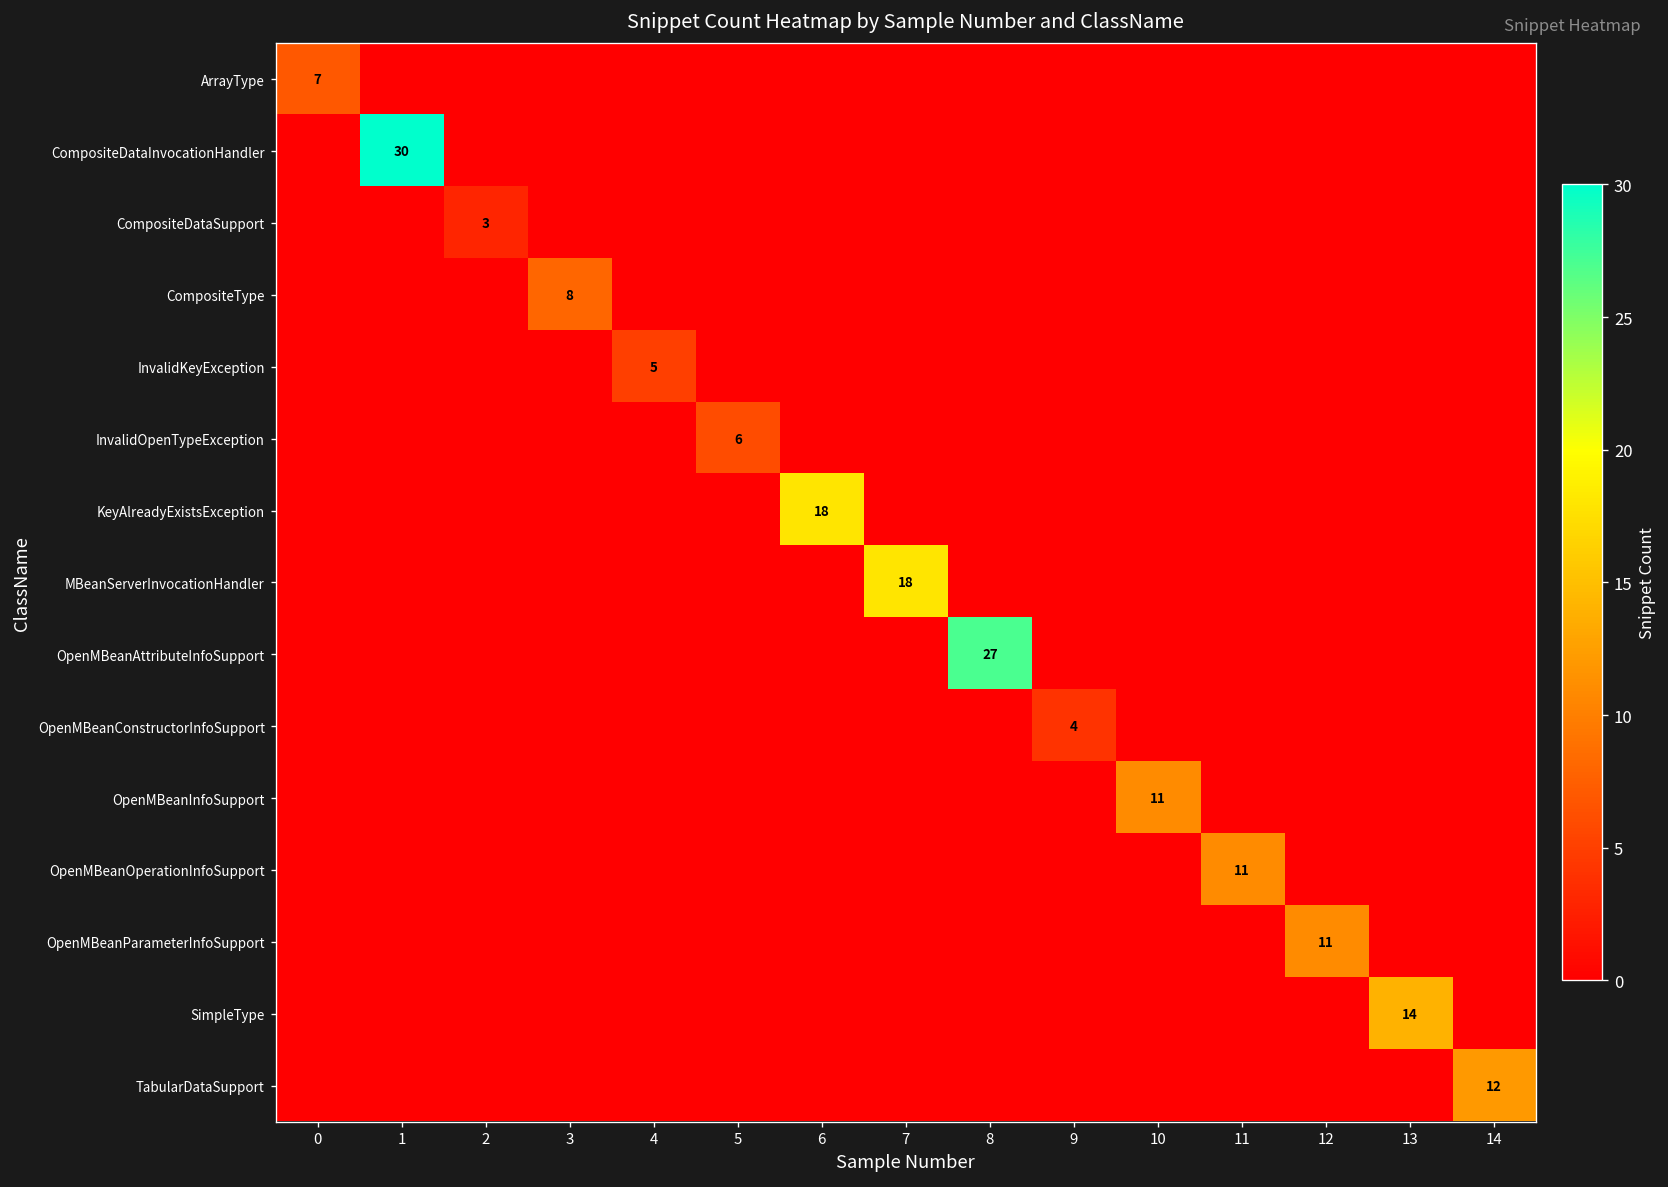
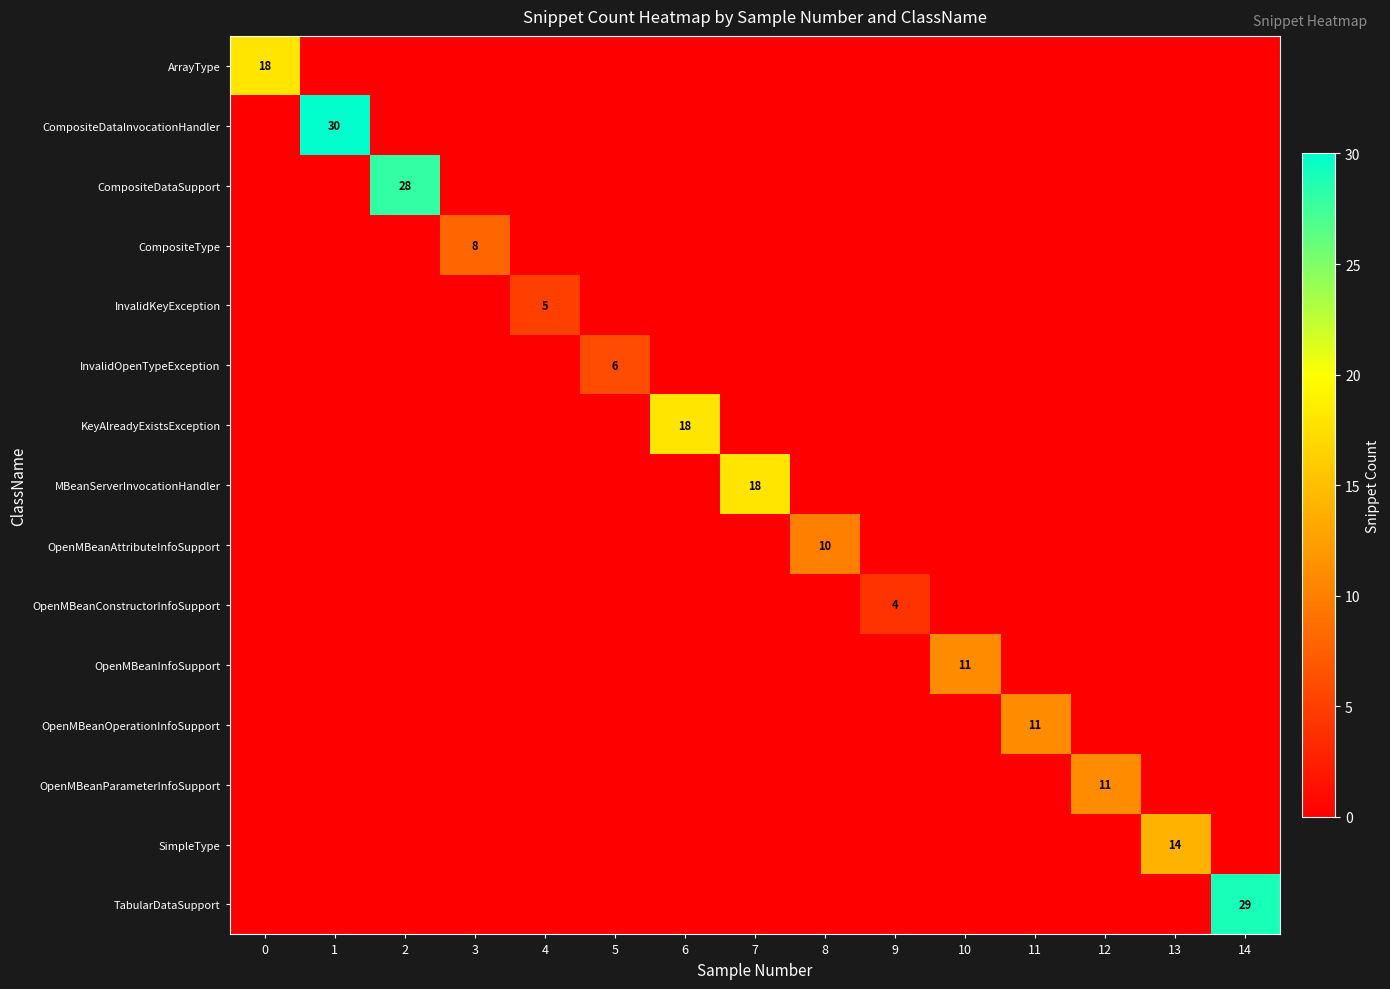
  {
    "ArrayType": {
-     "0": 7
+     "0": 18
    },
    "CompositeDataInvocationHandler": {
      "1": 30
    },
    "CompositeDataSupport": {
-     "2": 3
+     "2": 28
    },
    "CompositeType": {
      "3": 8
    },
    "InvalidKeyException": {
      "4": 5
    },
    "InvalidOpenTypeException": {
      "5": 6
    },
    "KeyAlreadyExistsException": {
      "6": 18
    },
    "MBeanServerInvocationHandler": {
      "7": 18
    },
    "OpenMBeanAttributeInfoSupport": {
-     "8": 27
+     "8": 10
    },
    "OpenMBeanConstructorInfoSupport": {
      "9": 4
    },
    "OpenMBeanInfoSupport": {
      "10": 11
    },
    "OpenMBeanOperationInfoSupport": {
      "11": 11
    },
    "OpenMBeanParameterInfoSupport": {
      "12": 11
    },
    "SimpleType": {
      "13": 14
    },
    "TabularDataSupport": {
-     "14": 12
+     "14": 29
    }
  }
